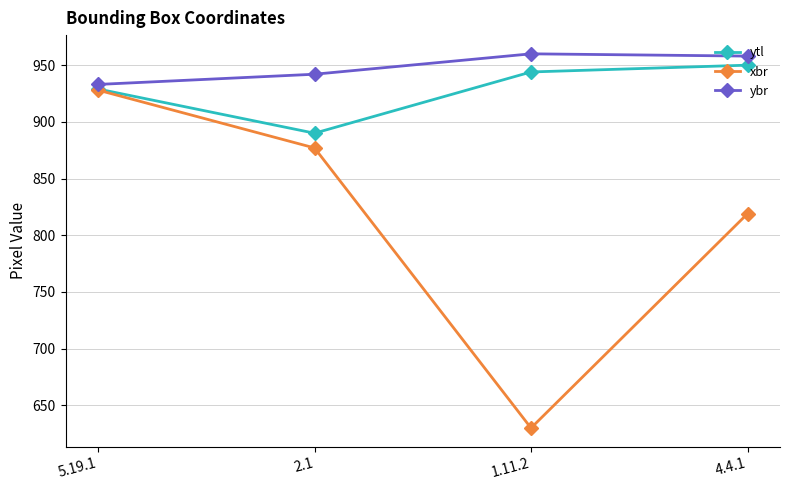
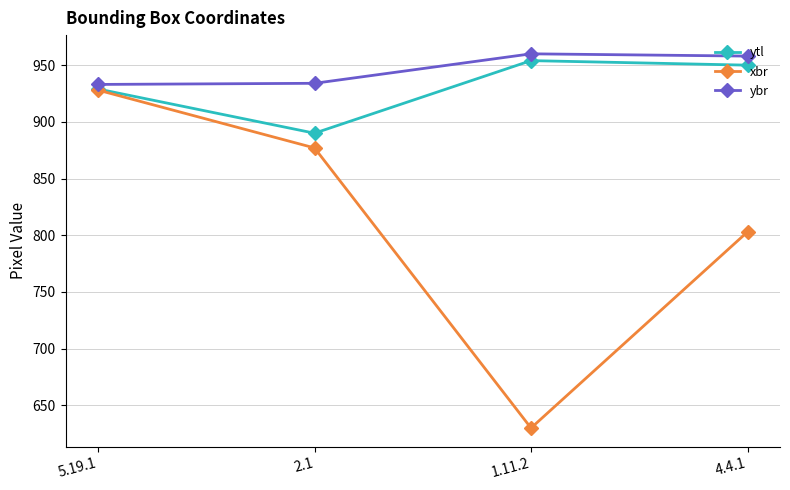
  {
    "ytl": {
      "2.1": 890,
-     "1.11.2": 944,
+     "1.11.2": 954,
      "4.4.1": 950
    },
    "xbr": {
      "2.1": 877,
      "1.11.2": 630,
-     "4.4.1": 819
+     "4.4.1": 803
    },
    "ybr": {
      "5.19.1": 933,
-     "2.1": 942,
+     "2.1": 934,
      "1.11.2": 960,
      "4.4.1": 958
    }
  }
